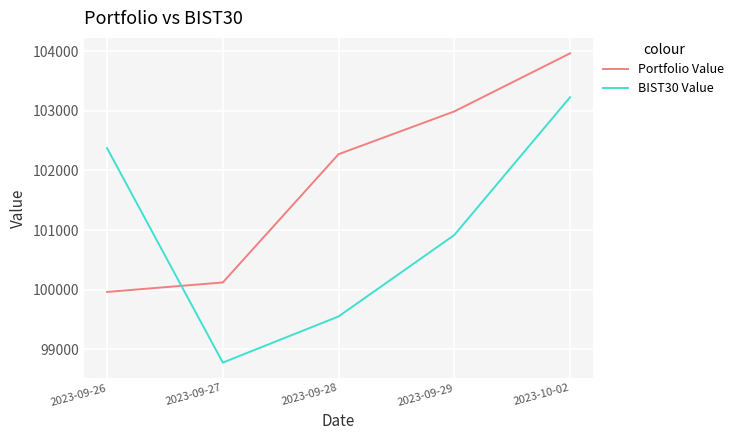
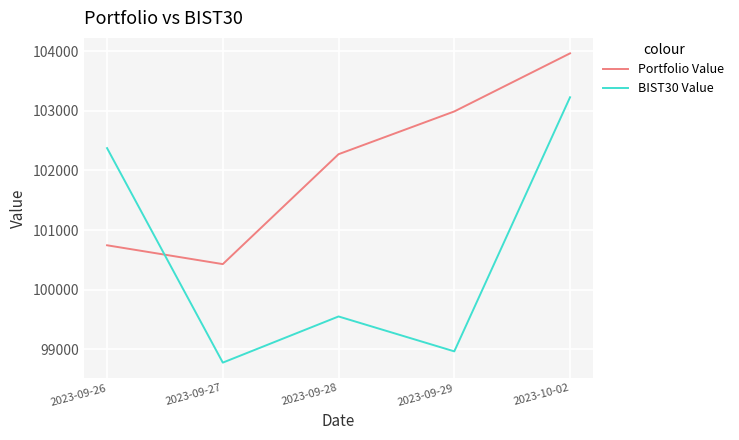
  {
    "Portfolio Value": {
-     "2023-09-26": 100000,
-     "2023-09-27": 100100,
+     "2023-09-26": 100700,
+     "2023-09-27": 100400,
      "2023-09-28": 102300,
      "2023-09-29": 103000,
      "2023-10-02": 104000
    },
    "BIST30 Value": {
      "2023-09-26": 102400,
      "2023-09-27": 98800,
      "2023-09-28": 99600,
-     "2023-09-29": 100900,
+     "2023-09-29": 99000,
      "2023-10-02": 103200
    }
  }
